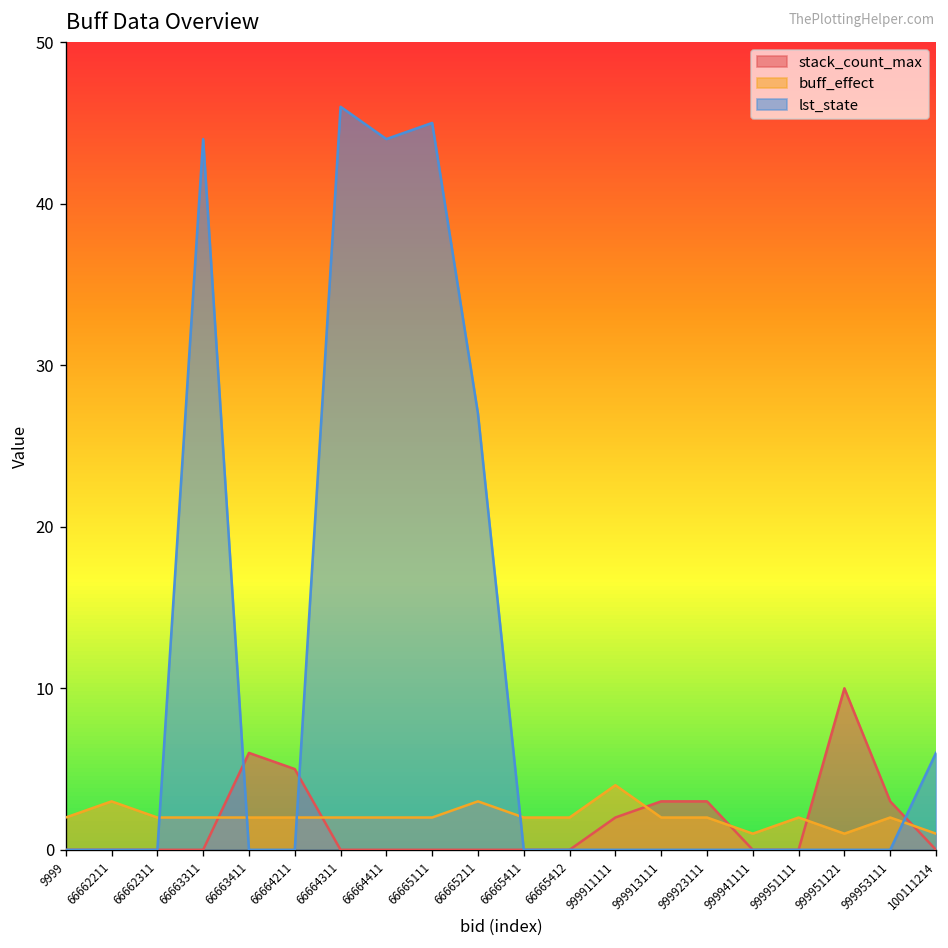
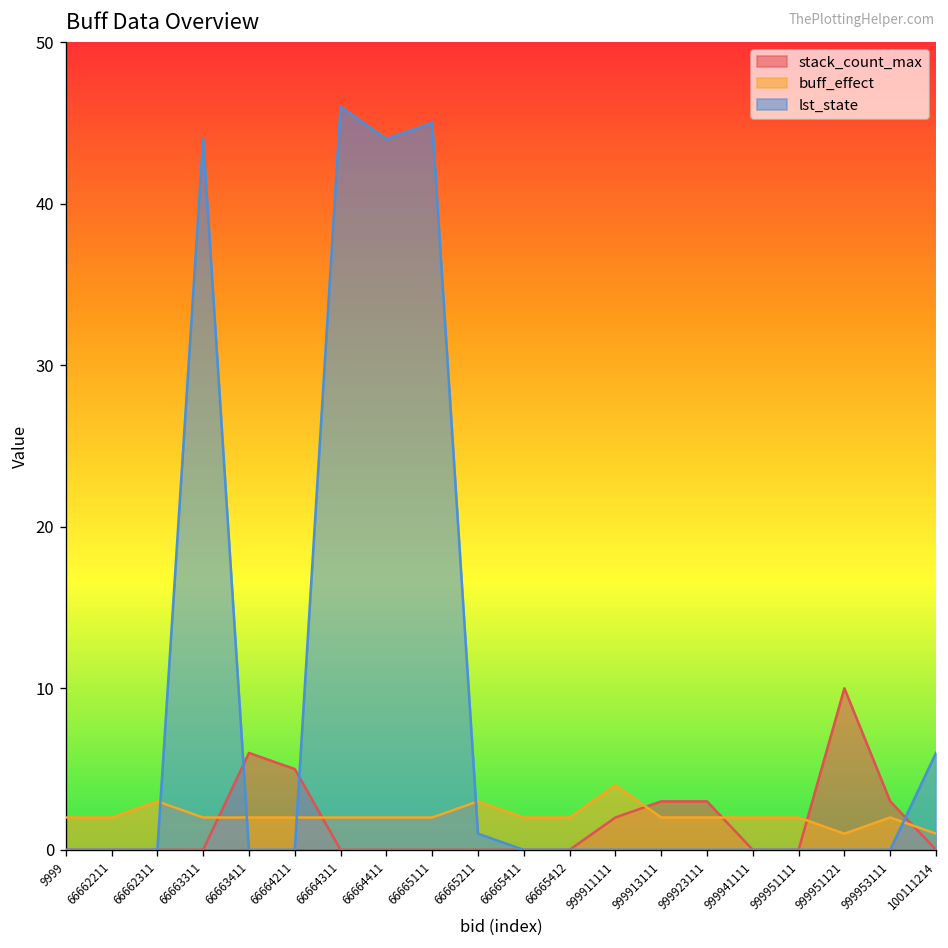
  {
    "stack_count_max": {
      "66663311": 0,
      "66663411": 6,
      "66664211": 5,
      "66664311": 0,
      "66664411": 0,
      "66665111": 0,
      "66665211": 0,
      "999911111": 2,
      "999913111": 3,
      "999923111": 3,
      "999951121": 10,
      "999953111": 3,
      "100111214": 0
    },
    "buff_effect": {
      "9999": 2,
-     "66662211": 3,
-     "66662311": 2,
+     "66662211": 2,
+     "66662311": 3,
      "66663311": 2,
      "66663411": 2,
      "66664211": 2,
      "66664311": 2,
      "66664411": 2,
      "66665111": 2,
      "66665211": 3,
      "66665411": 2,
      "66665412": 2,
      "999911111": 4,
      "999913111": 2,
      "999923111": 2,
-     "999941111": 1,
+     "999941111": 2,
      "999951111": 2,
      "999951121": 1,
      "999953111": 2,
      "100111214": 1
    },
    "lst_state": {
      "66663311": 44,
      "66663411": 0,
      "66664211": 0,
      "66664311": 46,
      "66664411": 44,
      "66665111": 45,
-     "66665211": 27,
+     "66665211": 1,
      "999911111": 0,
      "999913111": 0,
      "999923111": 0,
      "999951121": 0,
      "999953111": 0,
      "100111214": 6
    }
  }
